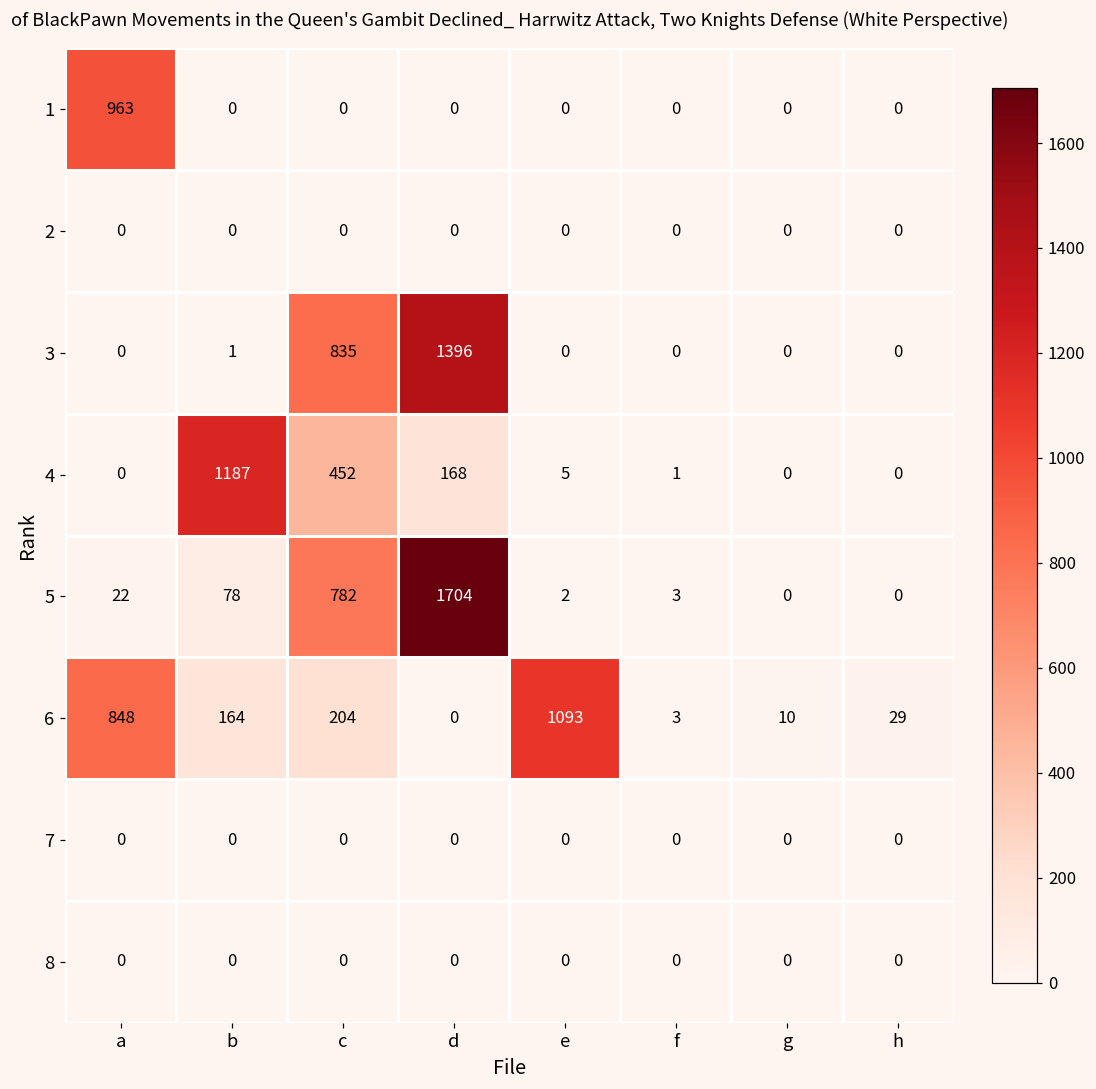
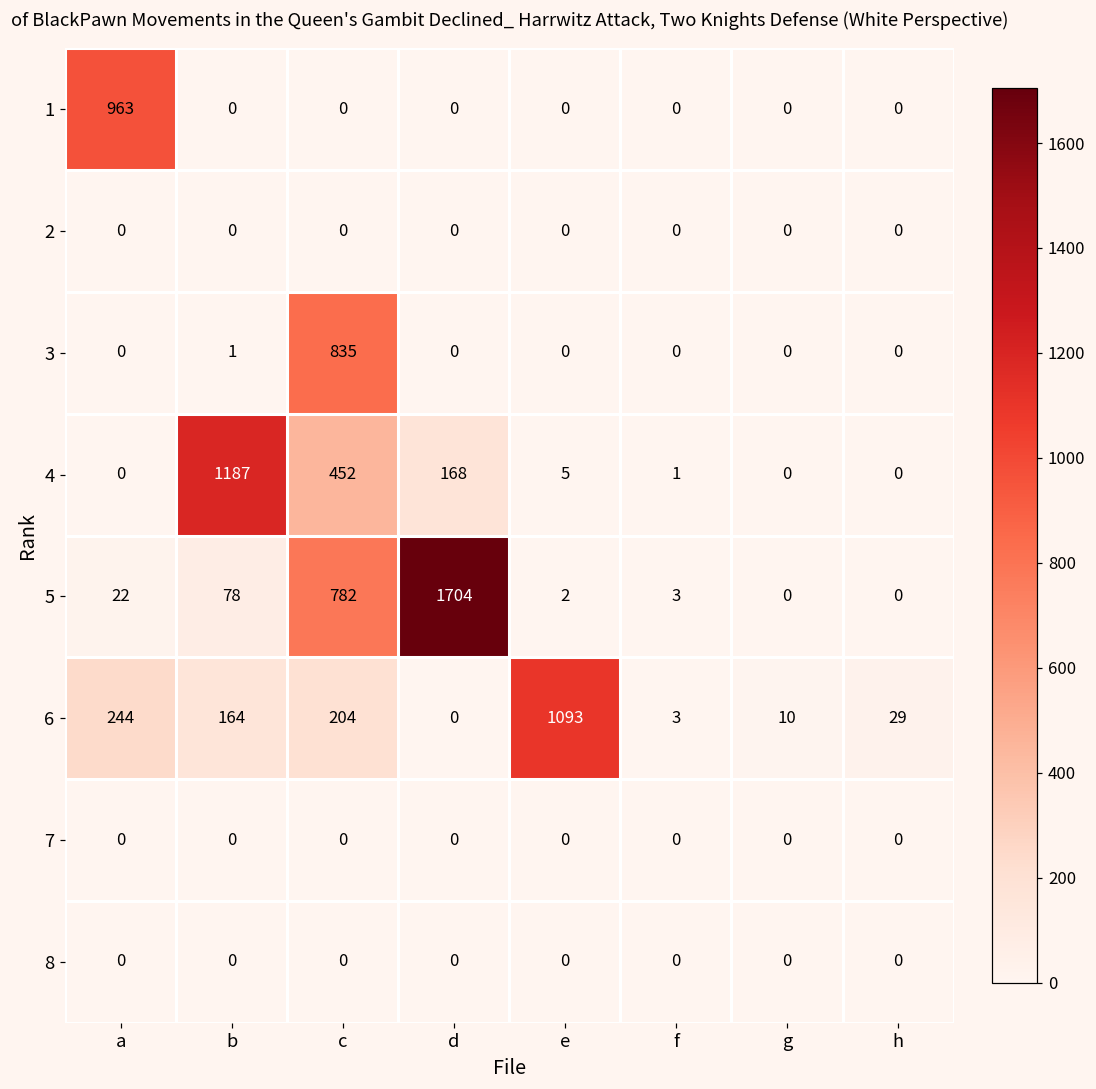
  {
    "1": {
      "a": 963,
      "b": 0,
      "c": 0,
      "d": 0,
      "e": 0,
      "f": 0,
      "g": 0,
      "h": 0
    },
    "2": {
      "a": 0,
      "b": 0,
      "c": 0,
      "d": 0,
      "e": 0,
      "f": 0,
      "g": 0,
      "h": 0
    },
    "3": {
      "a": 0,
      "b": 1,
      "c": 835,
-     "d": 1396,
+     "d": 0,
      "e": 0,
      "f": 0,
      "g": 0,
      "h": 0
    },
    "4": {
      "a": 0,
      "b": 1187,
      "c": 452,
      "d": 168,
      "e": 5,
      "f": 1,
      "g": 0,
      "h": 0
    },
    "5": {
      "a": 22,
      "b": 78,
      "c": 782,
      "d": 1704,
      "e": 2,
      "f": 3,
      "g": 0,
      "h": 0
    },
    "6": {
-     "a": 848,
+     "a": 244,
      "b": 164,
      "c": 204,
      "d": 0,
      "e": 1093,
      "f": 3,
      "g": 10,
      "h": 29
    },
    "7": {
      "a": 0,
      "b": 0,
      "c": 0,
      "d": 0,
      "e": 0,
      "f": 0,
      "g": 0,
      "h": 0
    },
    "8": {
      "a": 0,
      "b": 0,
      "c": 0,
      "d": 0,
      "e": 0,
      "f": 0,
      "g": 0,
      "h": 0
    }
  }
